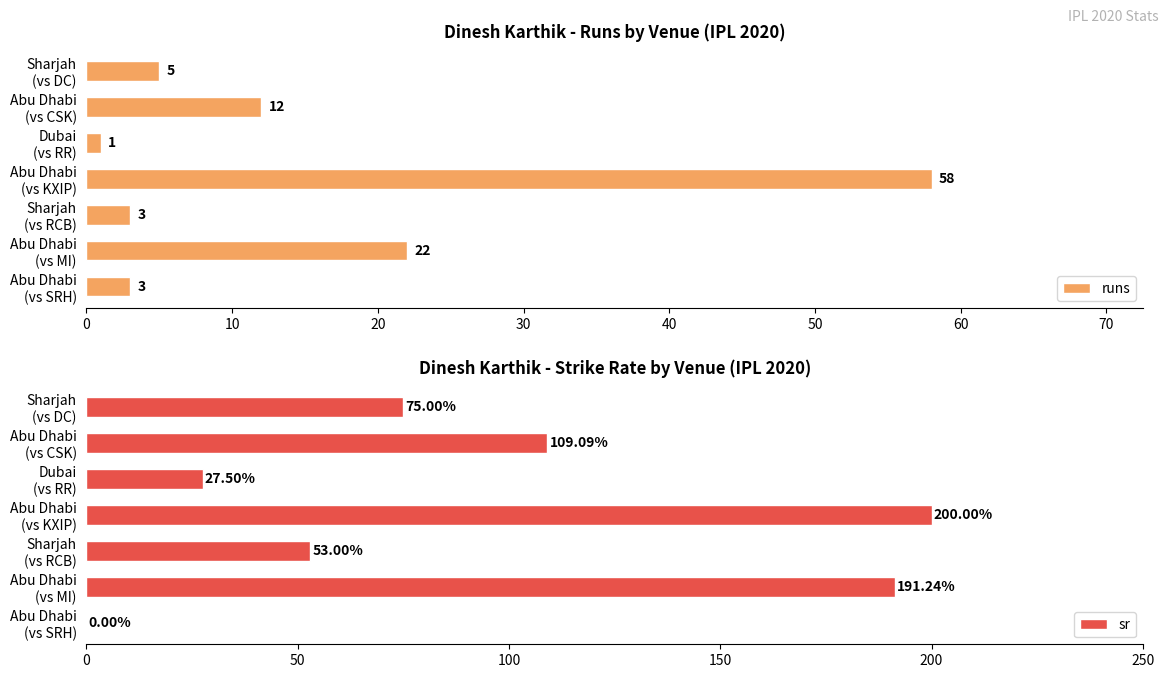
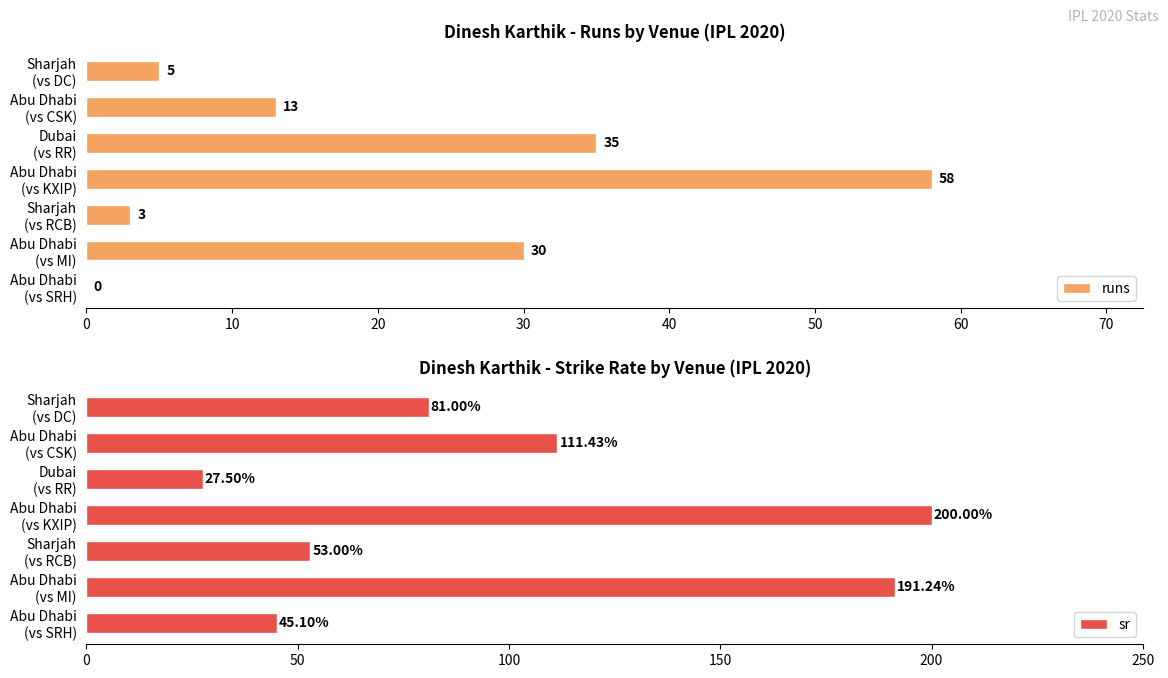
  {
    "Dinesh Karthik - Runs by Venue (IPL 2020)": {
      "Sharjah (vs DC)": "5",
-     "Abu Dhabi (vs CSK)": "12",
-     "Dubai (vs RR)": "1",
+     "Abu Dhabi (vs CSK)": "13",
+     "Dubai (vs RR)": "35",
      "Abu Dhabi (vs KXIP)": "58",
      "Sharjah (vs RCB)": "3",
-     "Abu Dhabi (vs MI)": "22",
-     "Abu Dhabi (vs SRH)": "3"
+     "Abu Dhabi (vs MI)": "30",
+     "Abu Dhabi (vs SRH)": "0"
    },
    "Dinesh Karthik - Strike Rate by Venue (IPL 2020)": {
-     "Sharjah (vs DC)": "75.00%",
-     "Abu Dhabi (vs CSK)": "109.09%",
+     "Sharjah (vs DC)": "81.00%",
+     "Abu Dhabi (vs CSK)": "111.43%",
      "Dubai (vs RR)": "27.50%",
      "Abu Dhabi (vs KXIP)": "200.00%",
      "Sharjah (vs RCB)": "53.00%",
      "Abu Dhabi (vs MI)": "191.24%",
-     "Abu Dhabi (vs SRH)": "0.00%"
+     "Abu Dhabi (vs SRH)": "45.10%"
    }
  }
